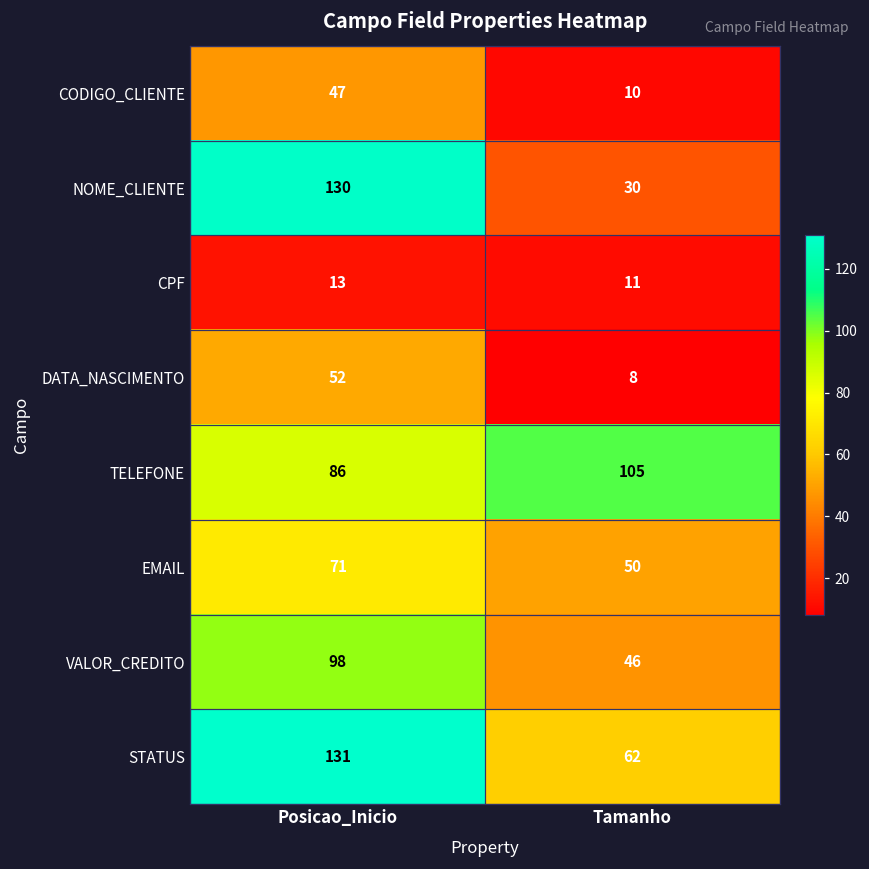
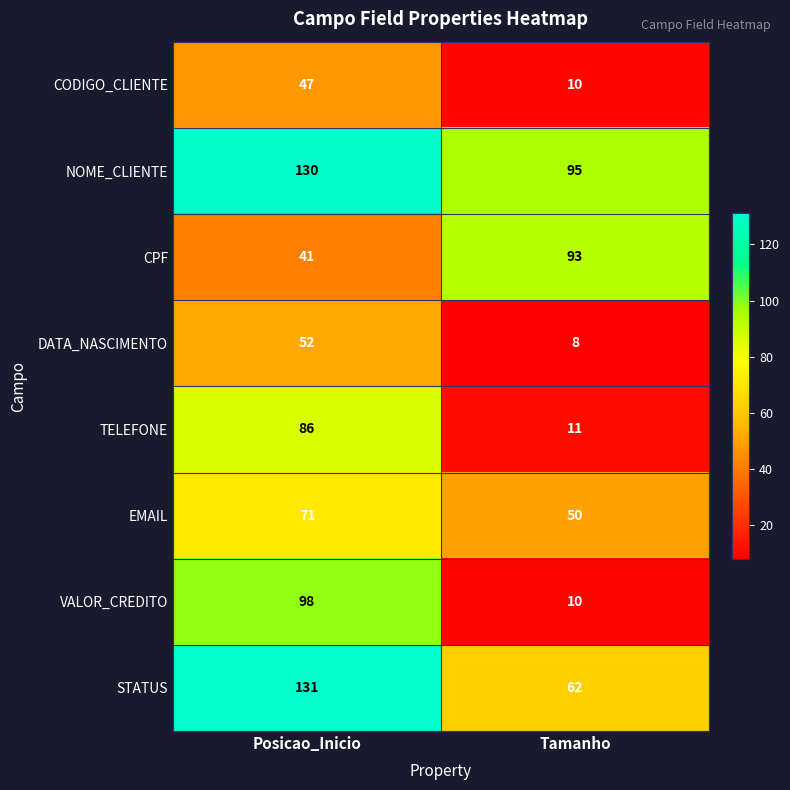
  {
    "CODIGO_CLIENTE": {
      "Posicao_Inicio": 47,
      "Tamanho": 10
    },
    "NOME_CLIENTE": {
      "Posicao_Inicio": 130,
-     "Tamanho": 30
+     "Tamanho": 95
    },
    "CPF": {
-     "Posicao_Inicio": 13,
-     "Tamanho": 11
+     "Posicao_Inicio": 41,
+     "Tamanho": 93
    },
    "DATA_NASCIMENTO": {
      "Posicao_Inicio": 52,
      "Tamanho": 8
    },
    "TELEFONE": {
      "Posicao_Inicio": 86,
-     "Tamanho": 105
+     "Tamanho": 11
    },
    "EMAIL": {
      "Posicao_Inicio": 71,
      "Tamanho": 50
    },
    "VALOR_CREDITO": {
      "Posicao_Inicio": 98,
-     "Tamanho": 46
+     "Tamanho": 10
    },
    "STATUS": {
      "Posicao_Inicio": 131,
      "Tamanho": 62
    }
  }
